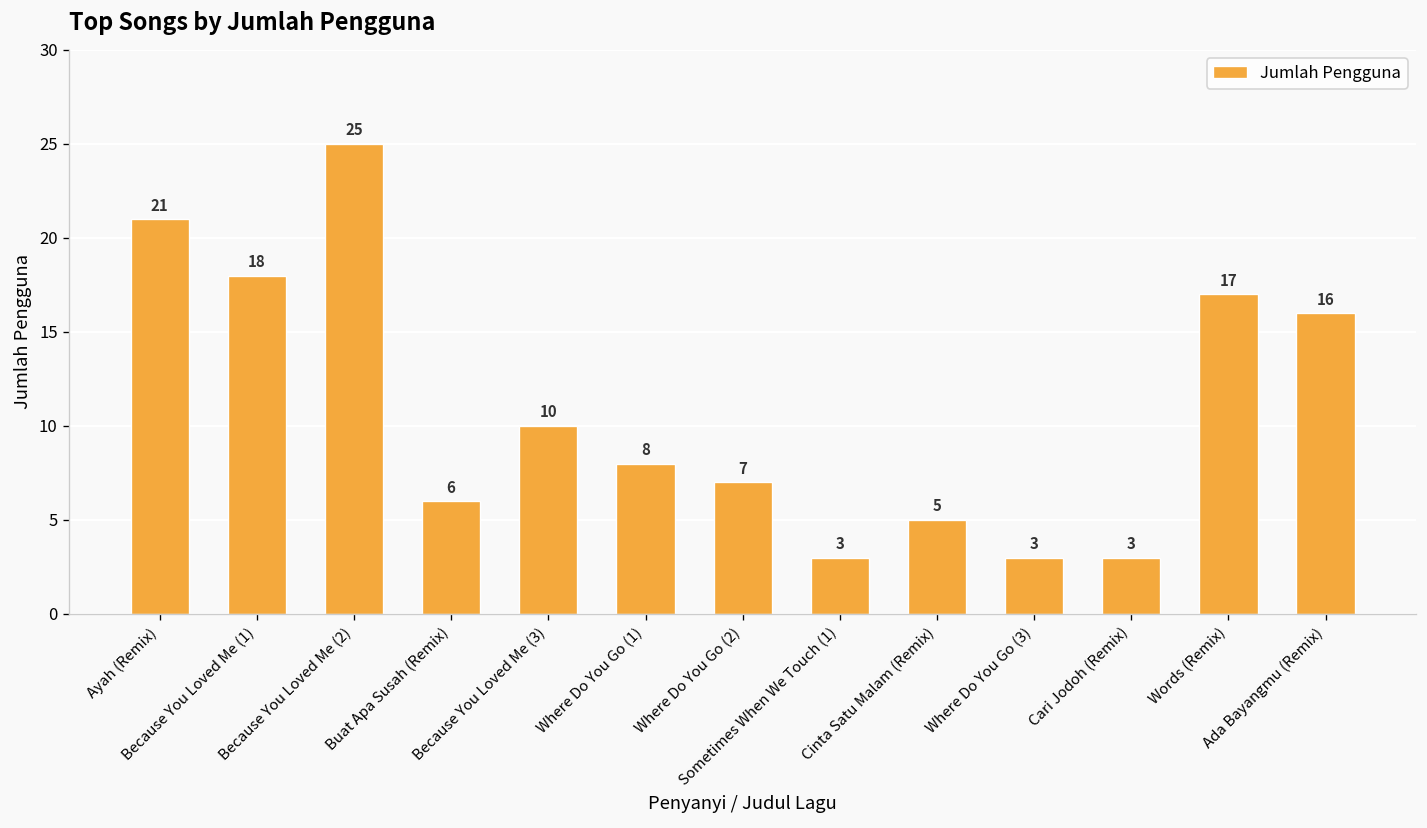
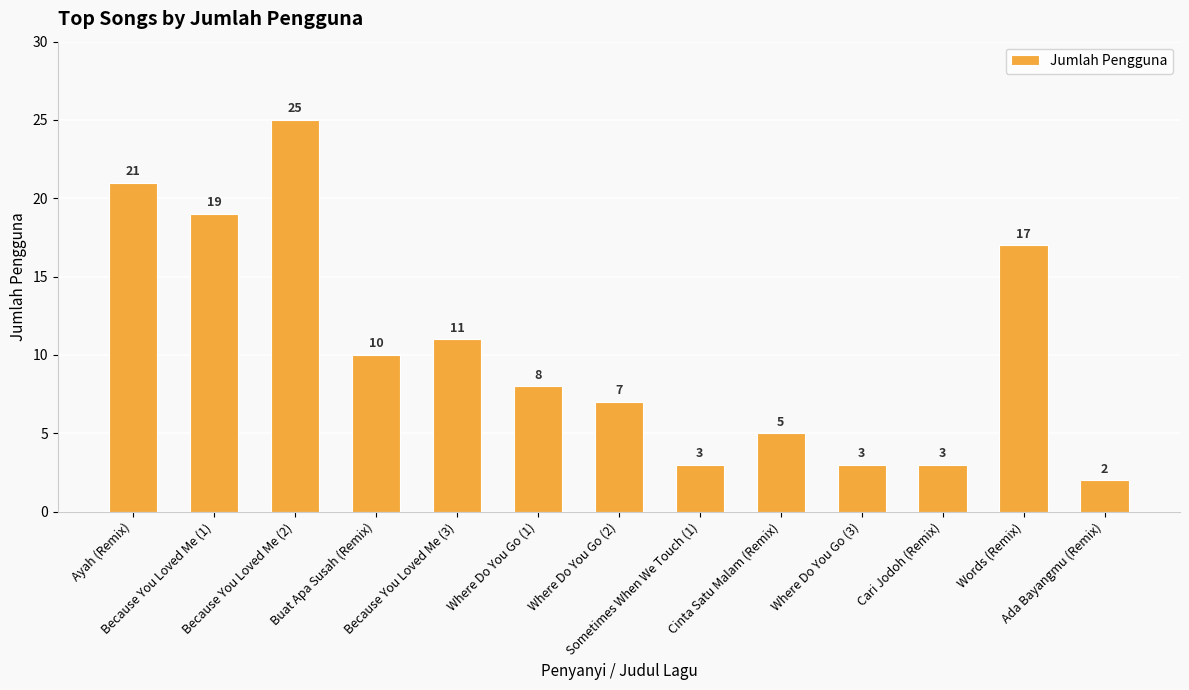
  {
    "Ayah (Remix)": 21,
-   "Because You Loved Me (1)": 18,
+   "Because You Loved Me (1)": 19,
    "Because You Loved Me (2)": 25,
-   "Buat Apa Susah (Remix)": 6,
-   "Because You Loved Me (3)": 10,
+   "Buat Apa Susah (Remix)": 10,
+   "Because You Loved Me (3)": 11,
    "Where Do You Go (1)": 8,
    "Where Do You Go (2)": 7,
    "Sometimes When We Touch (1)": 3,
    "Cinta Satu Malam (Remix)": 5,
    "Where Do You Go (3)": 3,
    "Cari Jodoh (Remix)": 3,
    "Words (Remix)": 17,
-   "Ada Bayangmu (Remix)": 16
+   "Ada Bayangmu (Remix)": 2
  }
